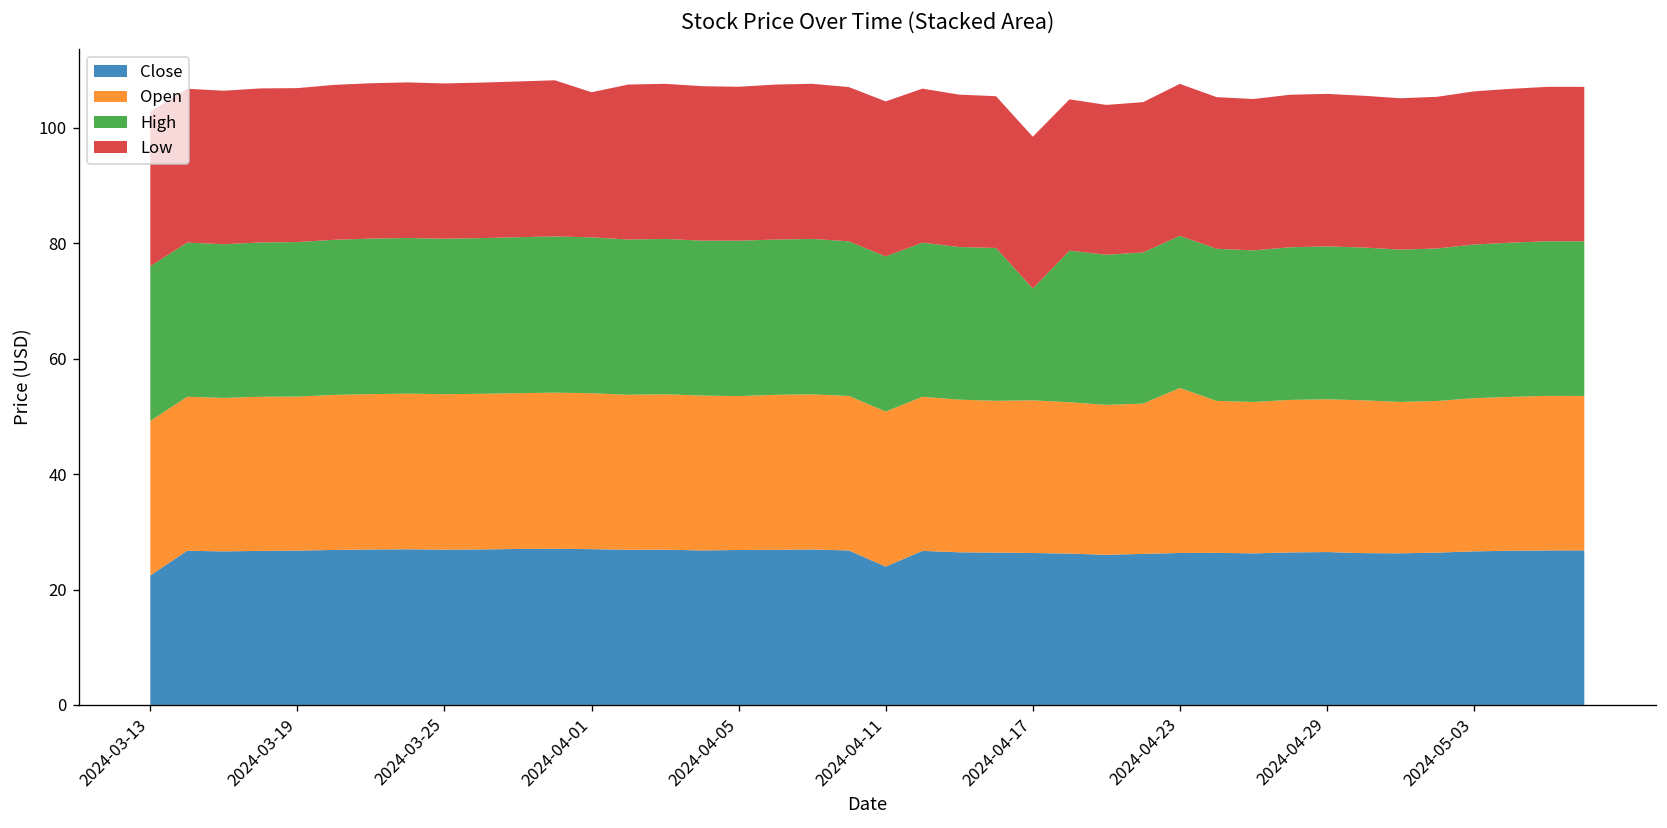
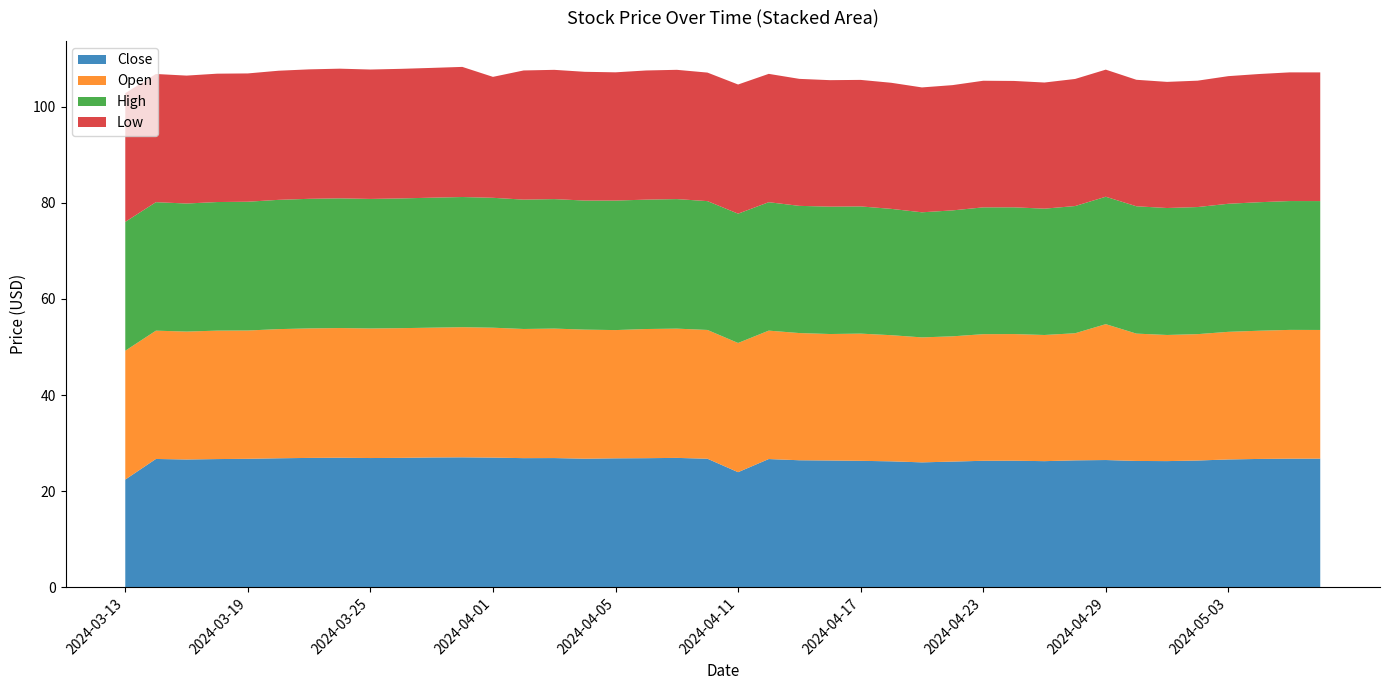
  {
    "Close": {
      "2024-03-13": 22,
      "2024-03-19": 27,
      "2024-03-25": 27,
      "2024-04-01": 27,
      "2024-04-05": 27,
      "2024-04-11": 24,
      "2024-04-17": 26,
      "2024-04-23": 26,
      "2024-04-29": 26,
      "2024-05-03": 27
    },
    "Open": {
      "2024-03-13": 27,
      "2024-03-19": 27,
      "2024-03-25": 27,
      "2024-04-01": 27,
      "2024-04-05": 27,
      "2024-04-11": 27,
      "2024-04-17": 26,
-     "2024-04-23": 29,
-     "2024-04-29": 26,
+     "2024-04-23": 26,
+     "2024-04-29": 28,
      "2024-05-03": 27
    },
    "High": {
      "2024-03-13": 27,
      "2024-03-19": 27,
      "2024-03-25": 27,
      "2024-04-01": 27,
      "2024-04-05": 27,
      "2024-04-11": 27,
-     "2024-04-17": 19,
+     "2024-04-17": 26,
      "2024-04-23": 26,
      "2024-04-29": 26,
      "2024-05-03": 27
    },
    "Low": {
      "2024-03-19": 27,
      "2024-03-25": 27,
      "2024-04-01": 25,
      "2024-04-05": 27,
      "2024-04-11": 27,
      "2024-04-17": 26,
      "2024-04-23": 26,
      "2024-04-29": 26,
      "2024-05-03": 27
    }
  }
